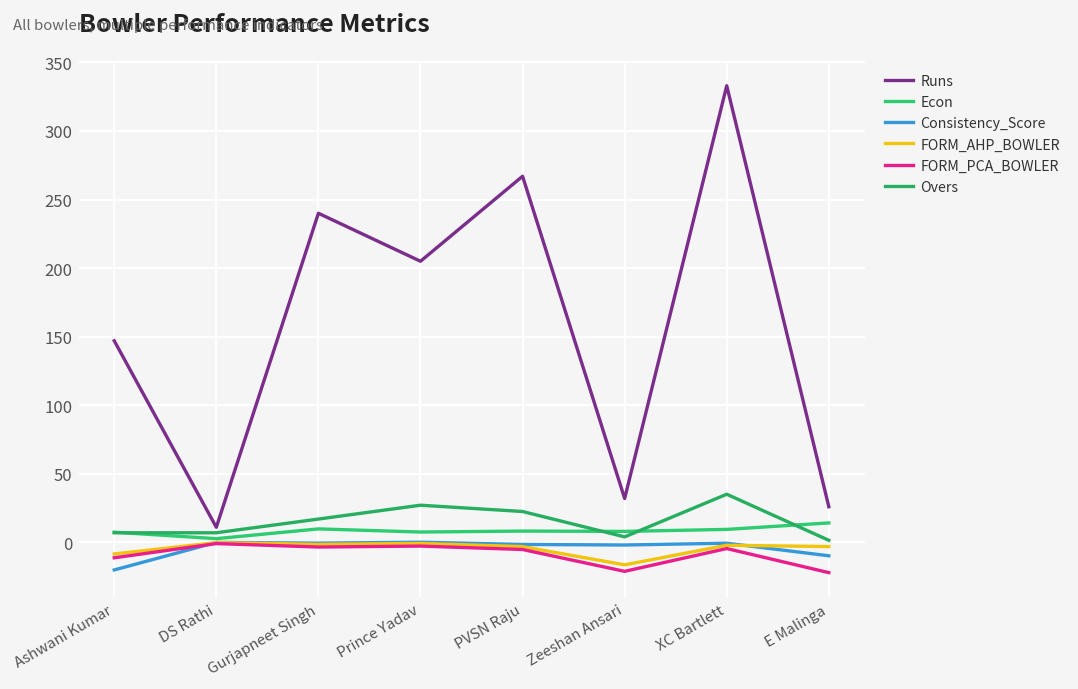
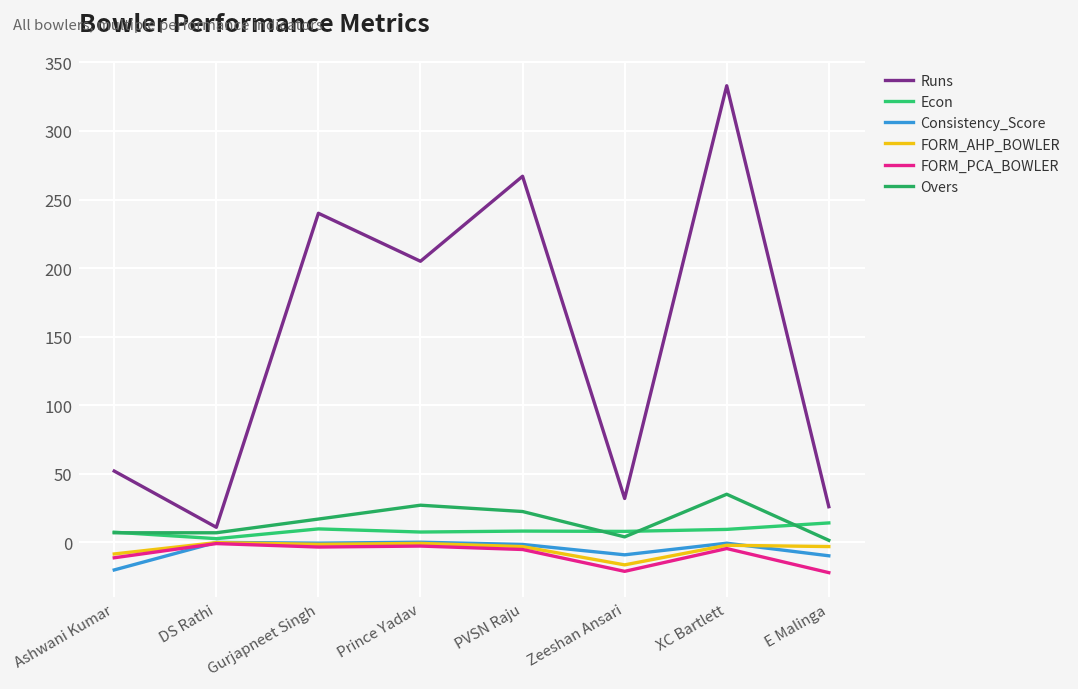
  {
    "Runs": {
-     "Ashwani Kumar": 147,
+     "Ashwani Kumar": 52,
      "DS Rathi": 11,
      "Gurjapneet Singh": 240,
      "Prince Yadav": 205,
      "PVSN Raju": 267,
      "Zeeshan Ansari": 32,
      "XC Bartlett": 333,
      "E Malinga": 26
    },
    "Consistency_Score": {
      "Ashwani Kumar": -20,
-     "Zeeshan Ansari": -2,
+     "Zeeshan Ansari": -9,
      "E Malinga": -10
    },
    "FORM_AHP_BOWLER": {
      "Ashwani Kumar": -8,
      "Zeeshan Ansari": -16,
      "E Malinga": -3
    },
    "FORM_PCA_BOWLER": {
      "Ashwani Kumar": -11,
      "Zeeshan Ansari": -21,
      "XC Bartlett": -5,
      "E Malinga": -22
    }
  }
